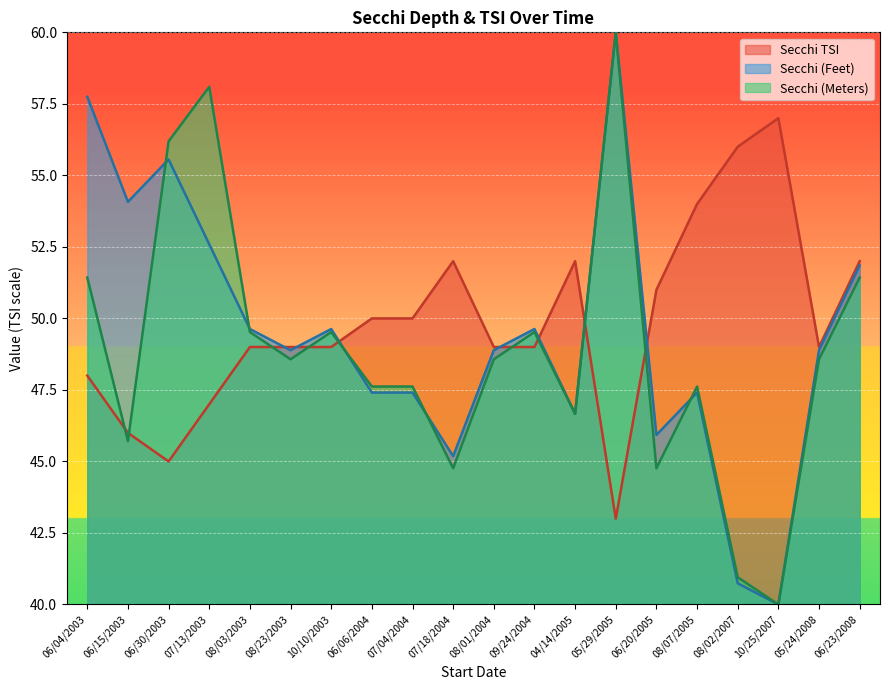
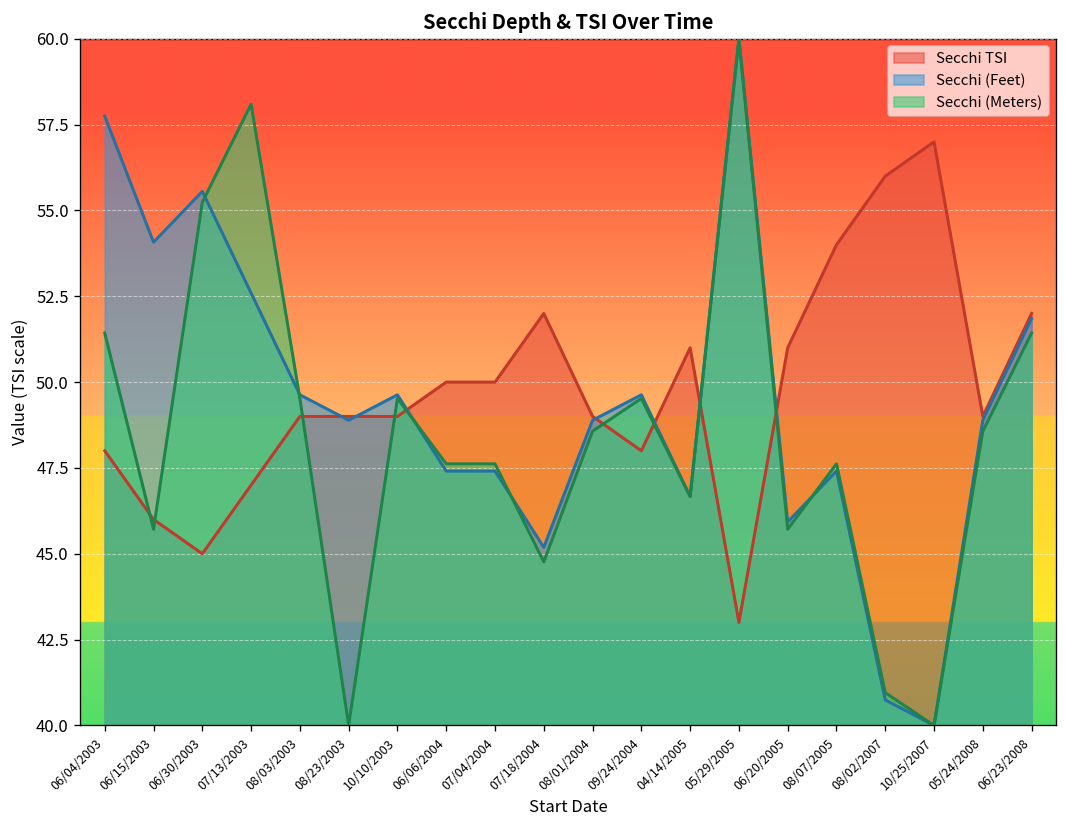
  {
    "Secchi TSI": {
      "06/04/2003": 48,
      "06/15/2003": 46,
      "06/30/2003": 45,
      "07/13/2003": 47,
      "08/03/2003": 49,
      "08/23/2003": 49,
      "10/10/2003": 49,
      "06/06/2004": 50,
      "07/04/2004": 50,
      "07/18/2004": 52,
      "08/01/2004": 49,
-     "09/24/2004": 49,
-     "04/14/2005": 52,
+     "09/24/2004": 48,
+     "04/14/2005": 51,
      "05/29/2005": 43,
      "06/20/2005": 51,
      "08/07/2005": 54,
      "08/02/2007": 56,
      "10/25/2007": 57,
      "05/24/2008": 49,
      "06/23/2008": 52
    },
    "Secchi (Feet)": {
      "06/04/2003": 57.7,
      "06/15/2003": 54.1,
      "06/30/2003": 55.6,
      "07/13/2003": 52.6,
      "08/03/2003": 49.6,
      "08/23/2003": 48.9,
      "10/10/2003": 49.6,
      "06/06/2004": 47.4,
      "07/04/2004": 47.4,
      "07/18/2004": 45.2,
      "08/01/2004": 48.9,
      "09/24/2004": 49.6,
      "06/20/2005": 45.9,
      "08/07/2005": 47.4,
      "08/02/2007": 40.7,
      "05/24/2008": 48.9,
      "06/23/2008": 51.9
    },
    "Secchi (Meters)": {
      "06/04/2003": 51.4,
      "06/15/2003": 45.7,
-     "06/30/2003": 56.2,
+     "06/30/2003": 55.2,
      "07/13/2003": 58.1,
      "08/03/2003": 49.5,
-     "08/23/2003": 48.6,
+     "08/23/2003": 40.0,
      "10/10/2003": 49.5,
      "06/06/2004": 47.6,
      "07/04/2004": 47.6,
      "07/18/2004": 44.8,
      "08/01/2004": 48.6,
      "09/24/2004": 49.5,
-     "06/20/2005": 44.8,
+     "06/20/2005": 45.7,
      "08/07/2005": 47.6,
      "08/02/2007": 41.0,
      "05/24/2008": 48.6,
      "06/23/2008": 51.4
    }
  }
